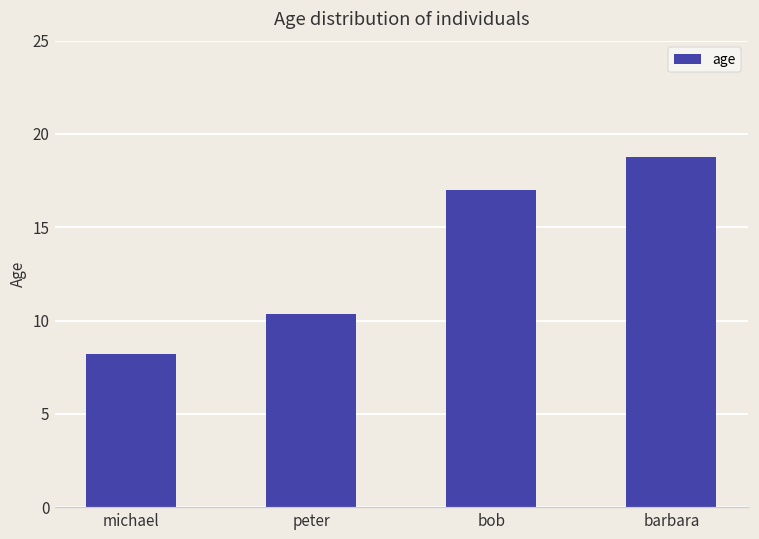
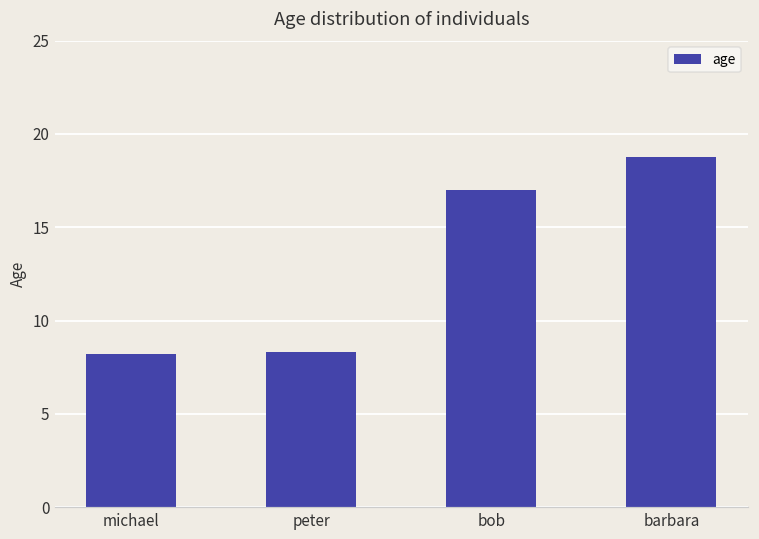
  {
    "michael": 8.2,
-   "peter": 10.3,
+   "peter": 8.3,
    "bob": 17.0,
    "barbara": 18.8
  }
